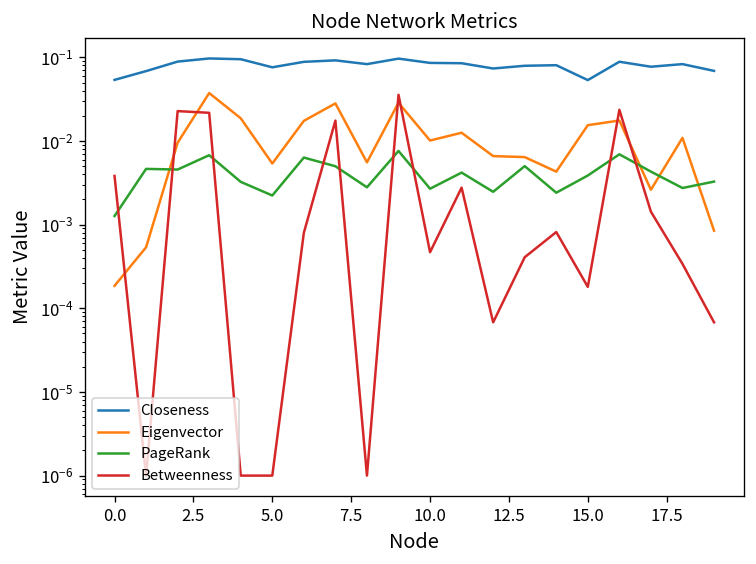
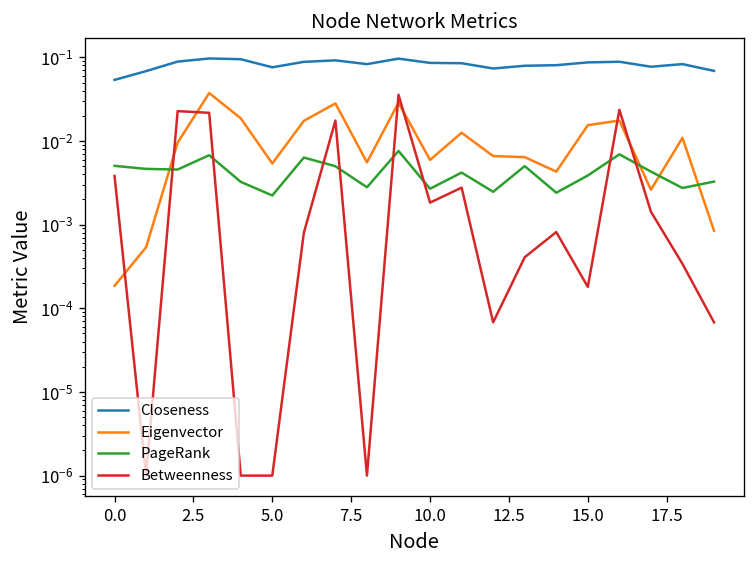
  {
    "Closeness": {
      "0.0": 0.05,
      "5.0": 0.08,
      "10.0": 0.09,
-     "15.0": 0.05
+     "15.0": 0.09
    },
    "Eigenvector": {
      "0.0": 0.00019,
      "5.0": 0.005,
-     "10.0": 0.010,
+     "10.0": 0.006,
      "15.0": 0.015
    },
    "PageRank": {
-     "0.0": 0.0013,
+     "0.0": 0.005,
      "5.0": 0.0022,
      "10.0": 0.0027,
      "15.0": 0.004
    },
    "Betweenness": {
      "0.0": 0.004,
      "5.0": 0.0000010,
-     "10.0": 0.0005,
+     "10.0": 0.0018,
      "15.0": 0.00018
    }
  }
